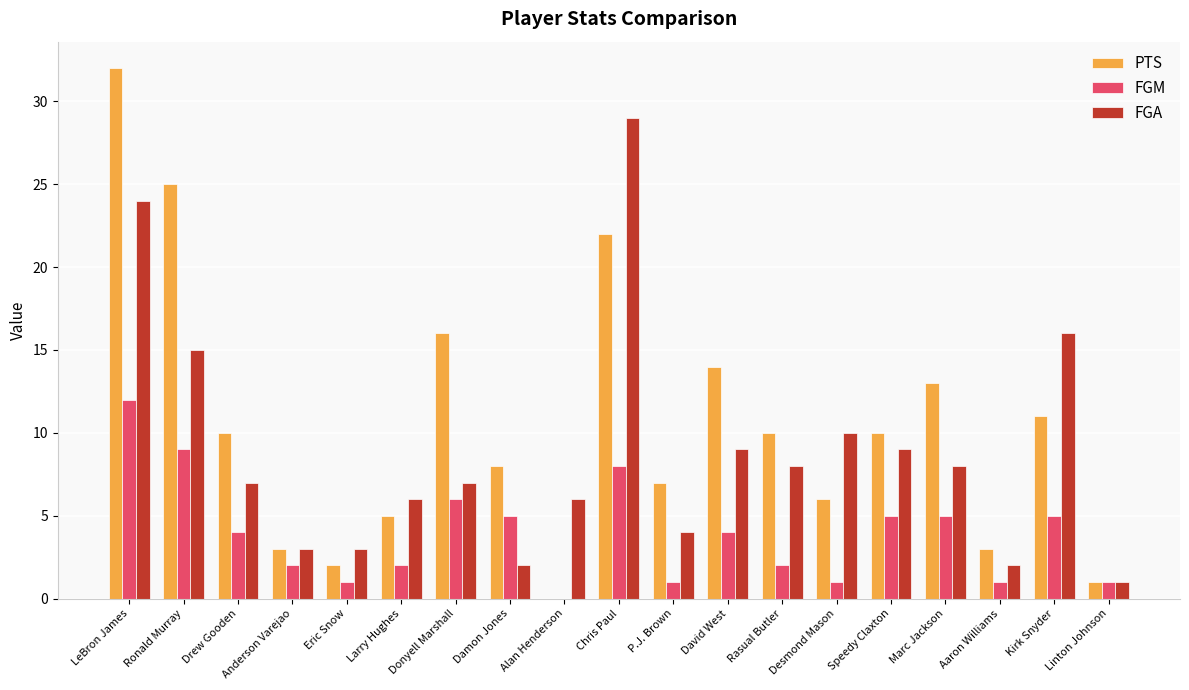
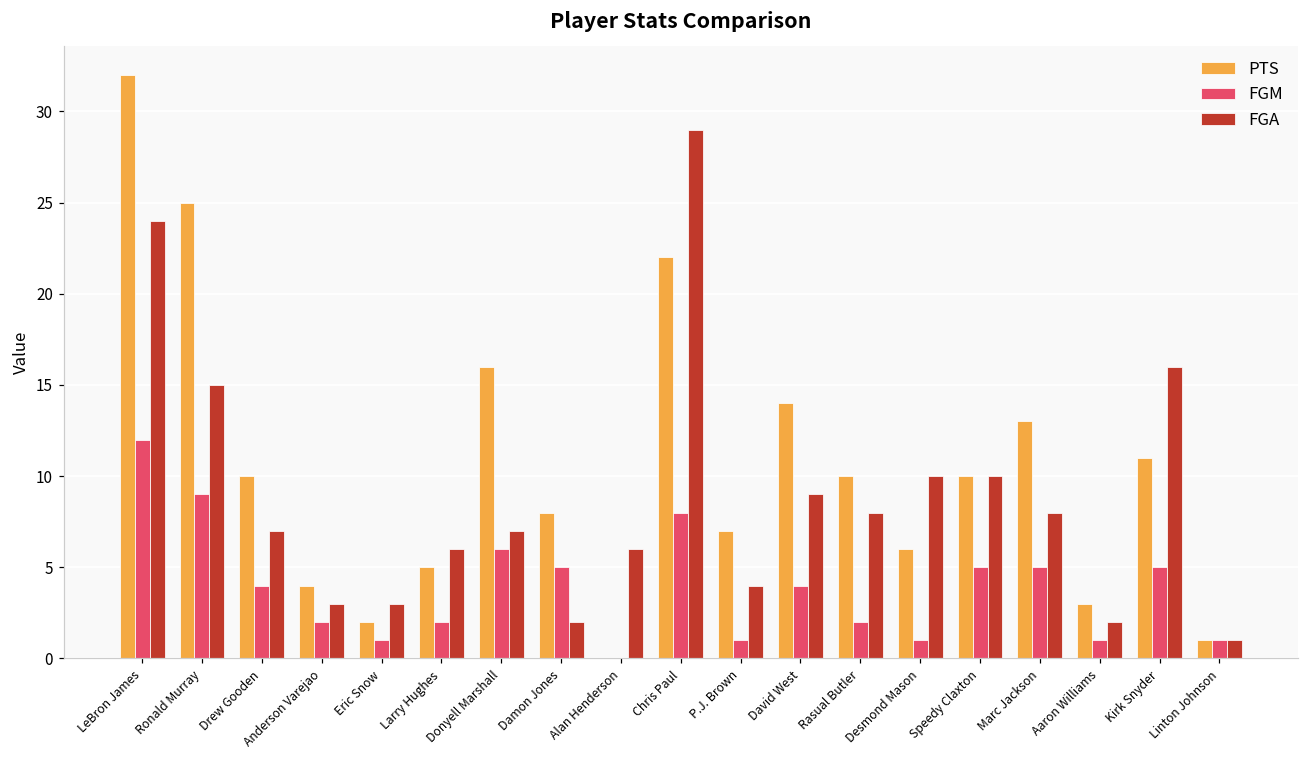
  {
    "PTS": {
      "LeBron James": 32,
      "Ronald Murray": 25,
      "Drew Gooden": 10,
-     "Anderson Varejao": 3,
+     "Anderson Varejao": 4,
      "Eric Snow": 2,
      "Larry Hughes": 5,
      "Donyell Marshall": 16,
      "Damon Jones": 8,
      "Alan Henderson": 0,
      "Chris Paul": 22,
      "P.J. Brown": 7,
      "David West": 14,
      "Rasual Butler": 10,
      "Desmond Mason": 6,
      "Speedy Claxton": 10,
      "Marc Jackson": 13,
      "Aaron Williams": 3,
      "Kirk Snyder": 11,
      "Linton Johnson": 1
    },
    "FGM": {
      "LeBron James": 12,
      "Ronald Murray": 9,
      "Drew Gooden": 4,
      "Anderson Varejao": 2,
      "Eric Snow": 1,
      "Larry Hughes": 2,
      "Donyell Marshall": 6,
      "Damon Jones": 5,
      "Alan Henderson": 0,
      "Chris Paul": 8,
      "P.J. Brown": 1,
      "David West": 4,
      "Rasual Butler": 2,
      "Desmond Mason": 1,
      "Speedy Claxton": 5,
      "Marc Jackson": 5,
      "Aaron Williams": 1,
      "Kirk Snyder": 5,
      "Linton Johnson": 1
    },
    "FGA": {
      "LeBron James": 24,
      "Ronald Murray": 15,
      "Drew Gooden": 7,
      "Anderson Varejao": 3,
      "Eric Snow": 3,
      "Larry Hughes": 6,
      "Donyell Marshall": 7,
      "Damon Jones": 2,
      "Alan Henderson": 6,
      "Chris Paul": 29,
      "P.J. Brown": 4,
      "David West": 9,
      "Rasual Butler": 8,
      "Desmond Mason": 10,
-     "Speedy Claxton": 9,
+     "Speedy Claxton": 10,
      "Marc Jackson": 8,
      "Aaron Williams": 2,
      "Kirk Snyder": 16,
      "Linton Johnson": 1
    }
  }
